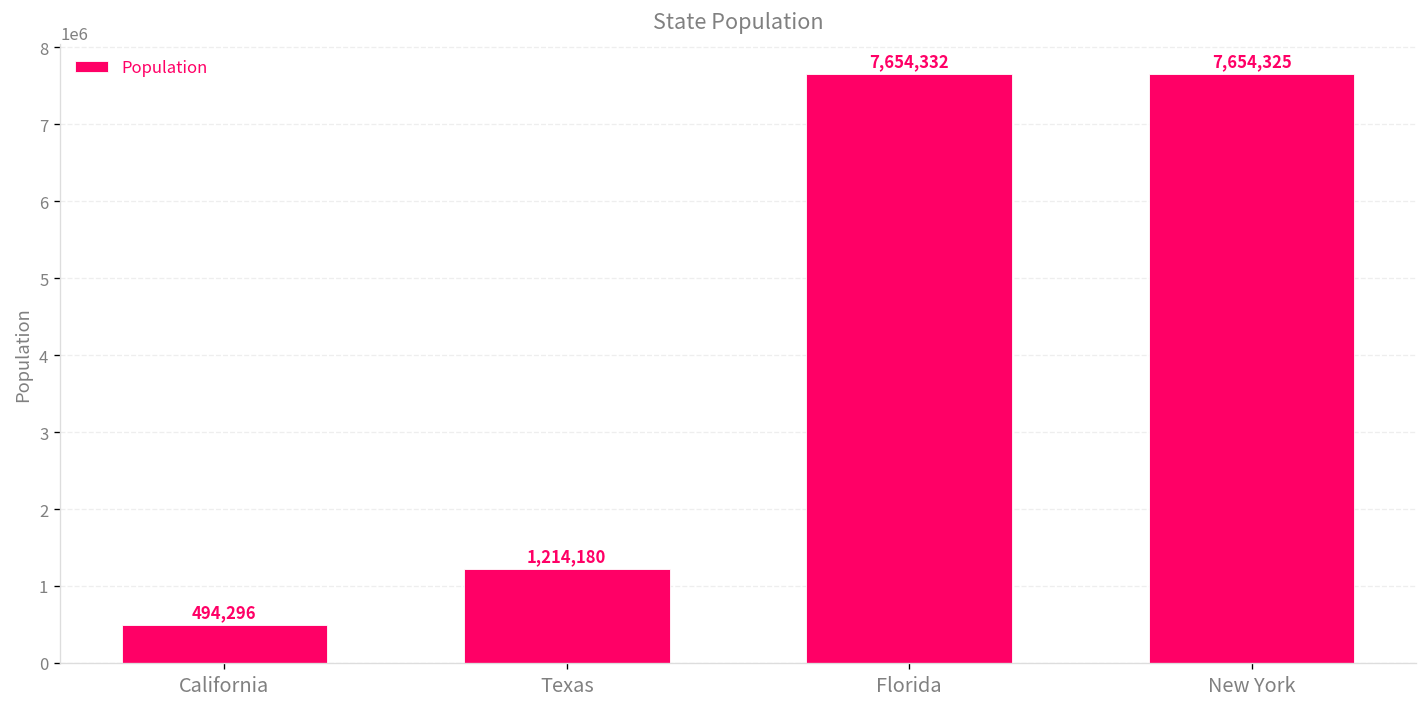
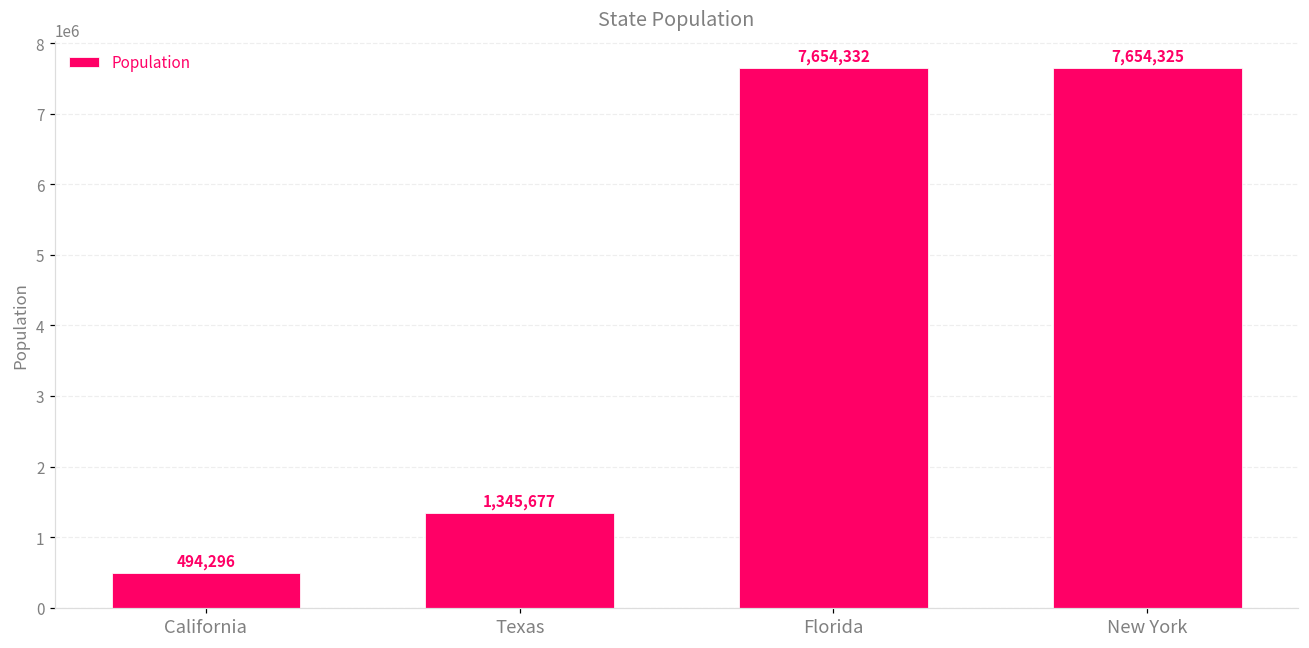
  {
    "California": "494,296",
-   "Texas": "1,214,180",
+   "Texas": "1,345,677",
    "Florida": "7,654,332",
    "New York": "7,654,325"
  }
